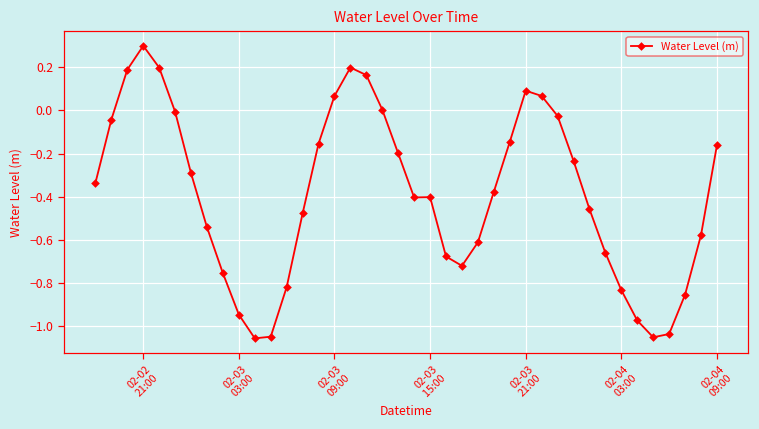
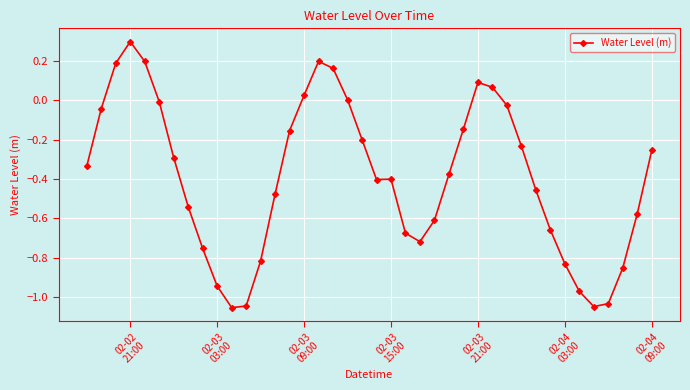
  {
    "02-02 21:00": 0.30,
    "02-03 03:00": -0.95,
-   "02-03 09:00": 0.07,
+   "02-03 09:00": 0.03,
    "02-03 15:00": -0.40,
    "02-03 21:00": 0.09,
    "02-04 03:00": -0.83,
-   "02-04 09:00": -0.16
+   "02-04 09:00": -0.25
  }
